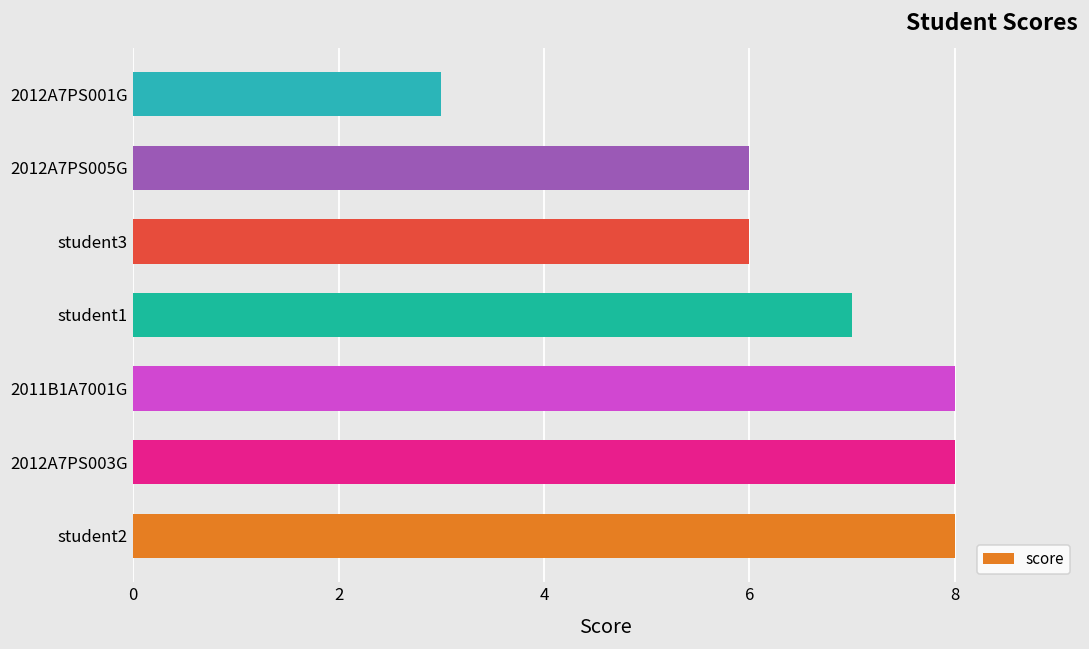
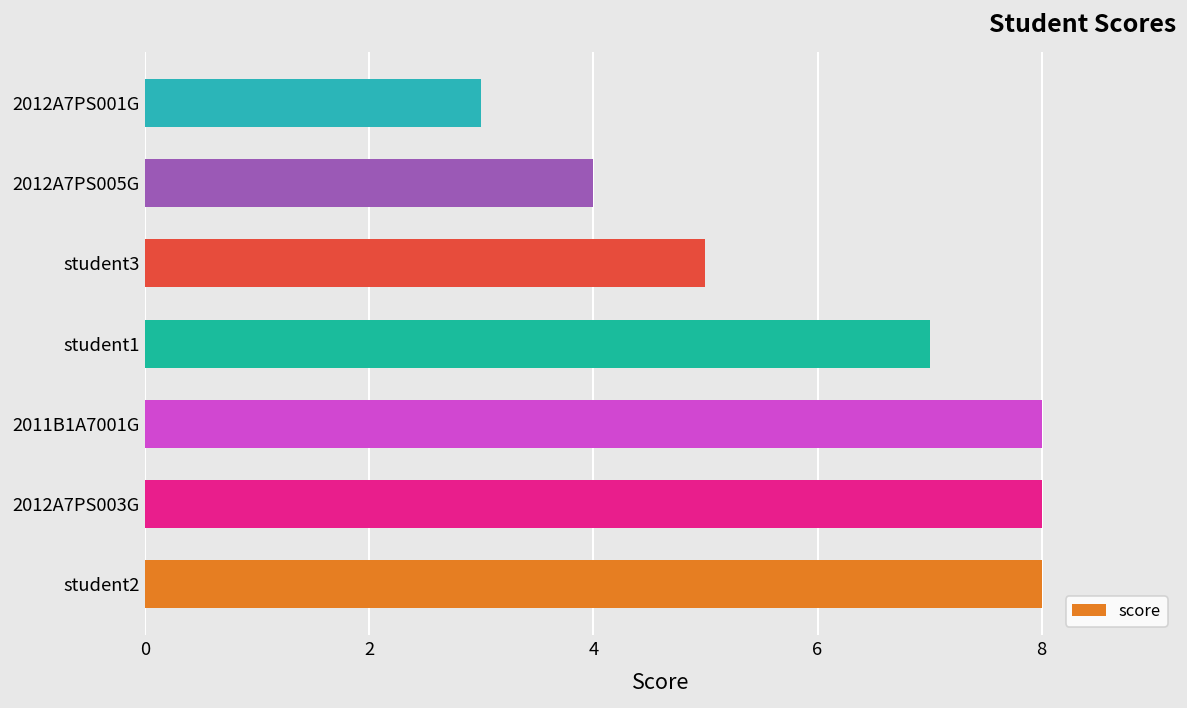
  {
    "2012A7PS001G": 3,
-   "2012A7PS005G": 6,
-   "student3": 6,
+   "2012A7PS005G": 4,
+   "student3": 5,
    "student1": 7,
    "2011B1A7001G": 8,
    "2012A7PS003G": 8,
    "student2": 8
  }
